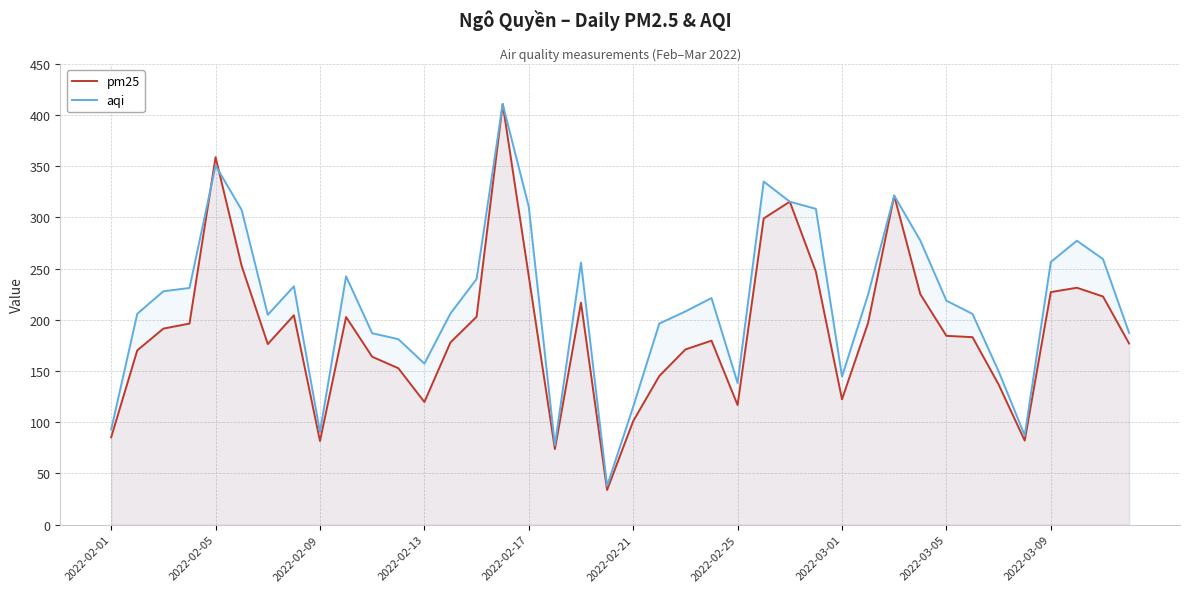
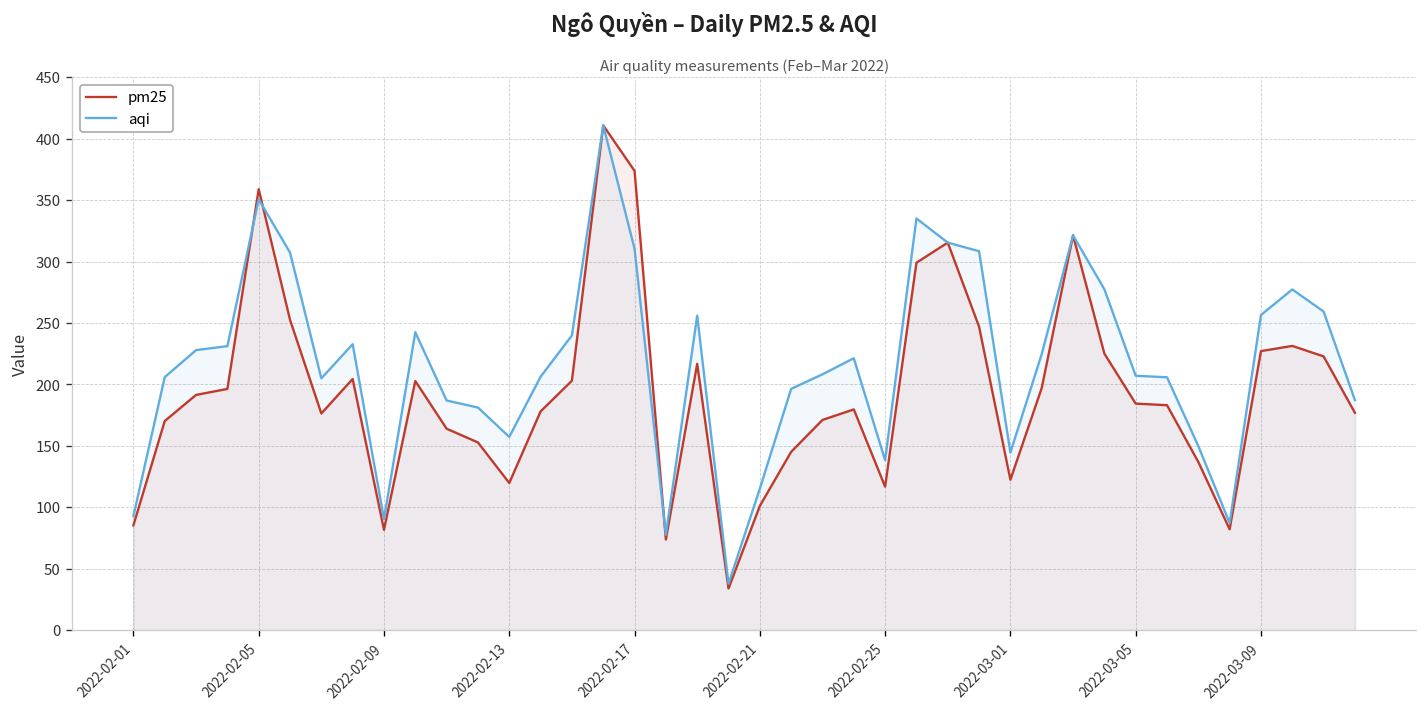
  {
    "pm25": {
      "2022-02-01": 85,
      "2022-02-05": 359,
      "2022-02-09": 82,
      "2022-02-13": 120,
-     "2022-02-17": 242,
+     "2022-02-17": 374,
      "2022-02-21": 101,
      "2022-02-25": 117,
      "2022-03-01": 122,
      "2022-03-05": 184,
      "2022-03-09": 227
    },
    "aqi": {
      "2022-02-01": 93,
      "2022-02-05": 351,
      "2022-02-09": 90,
      "2022-02-13": 157,
      "2022-02-17": 310,
      "2022-02-21": 115,
      "2022-02-25": 138,
      "2022-03-01": 145,
-     "2022-03-05": 219,
+     "2022-03-05": 207,
      "2022-03-09": 257
    }
  }
